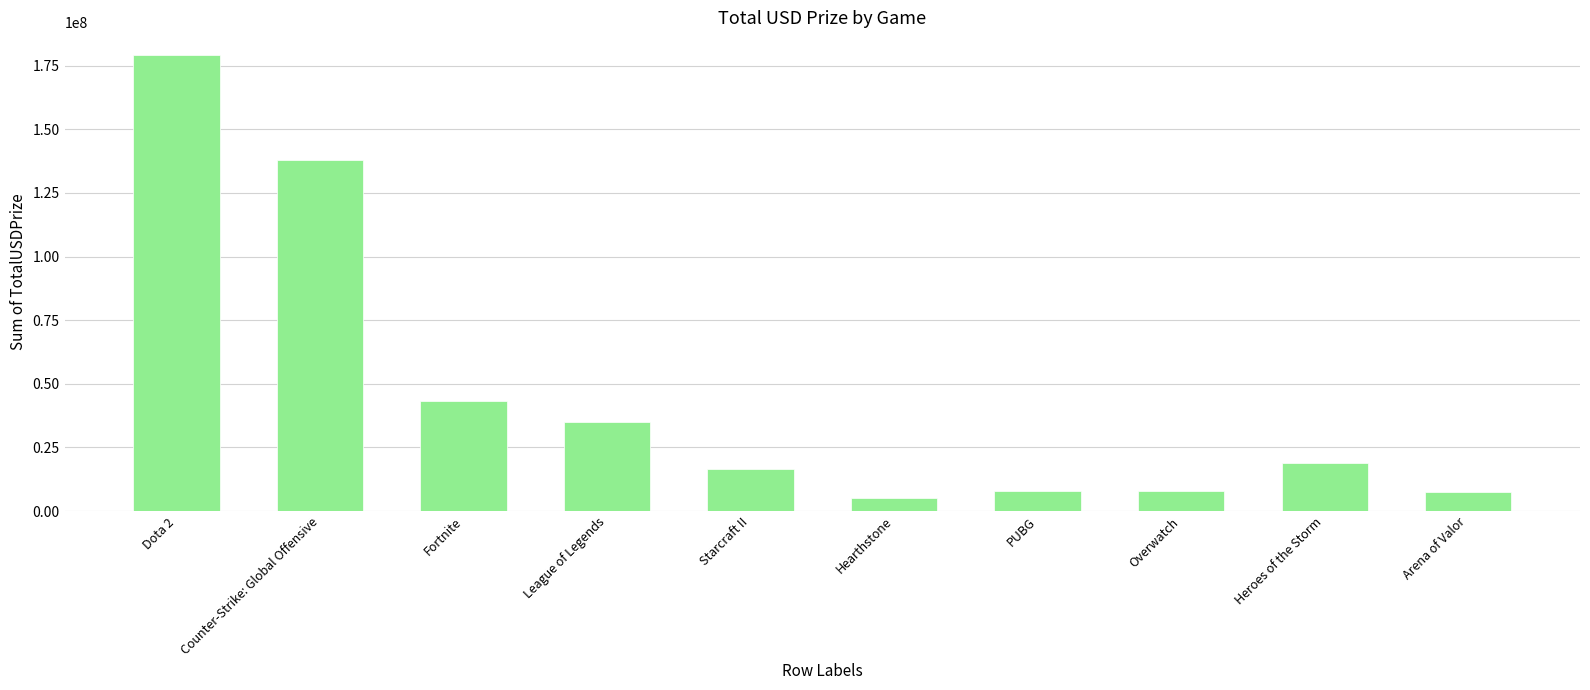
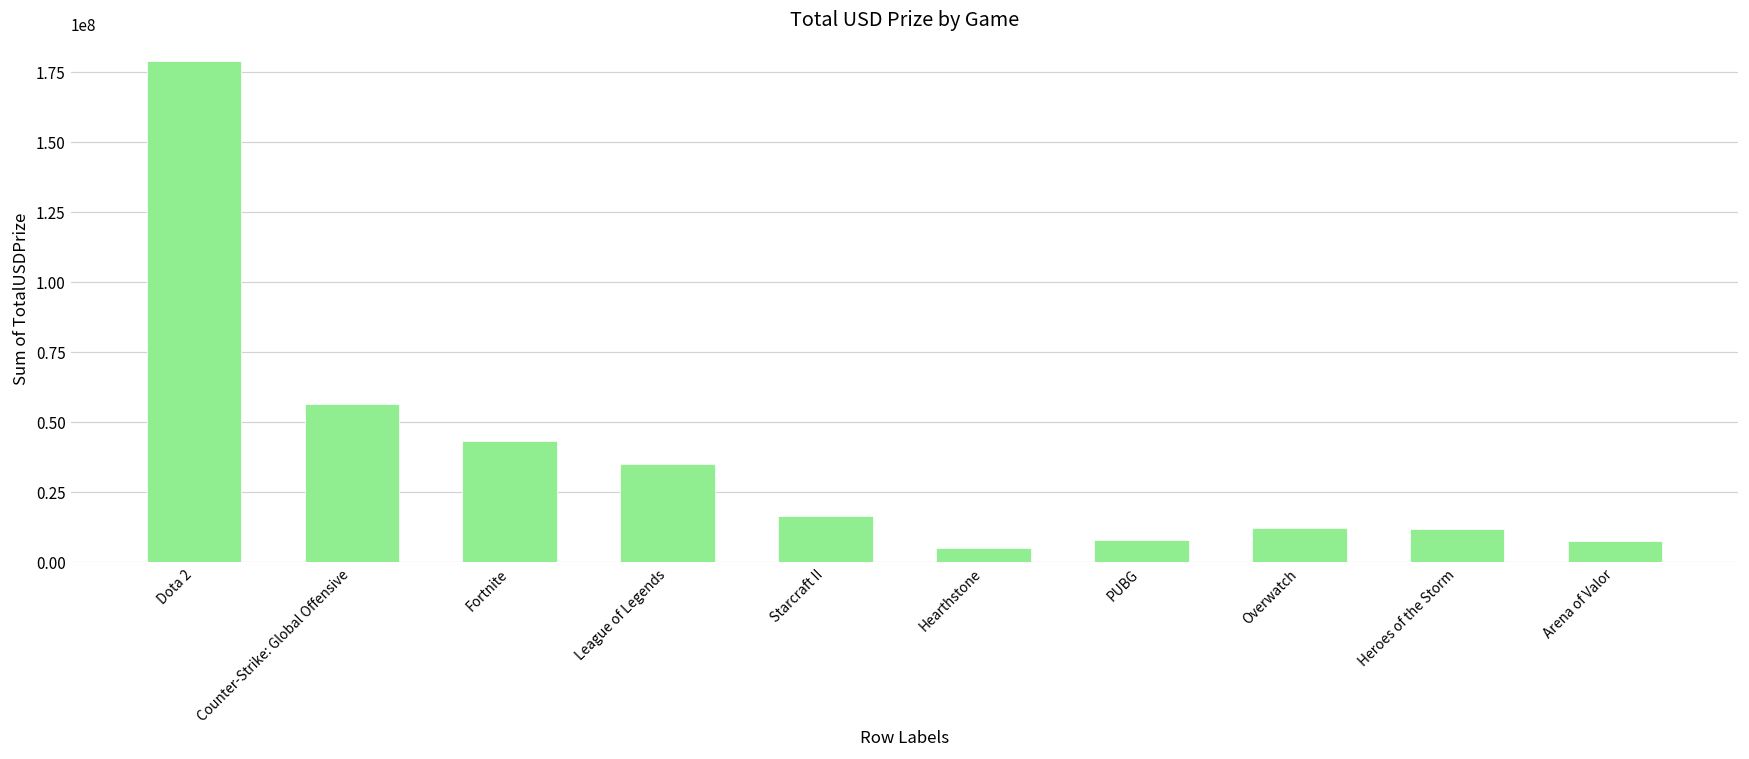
  {
    "Dota 2": 179000000,
-   "Counter-Strike: Global Offensive": 138000000,
+   "Counter-Strike: Global Offensive": 57000000,
    "Fortnite": 43000000,
    "League of Legends": 35000000,
    "Starcraft II": 16000000,
    "Hearthstone": 5000000,
    "PUBG": 8000000,
-   "Overwatch": 8000000,
-   "Heroes of the Storm": 19000000,
+   "Overwatch": 12000000,
+   "Heroes of the Storm": 12000000,
    "Arena of Valor": 7000000
  }
